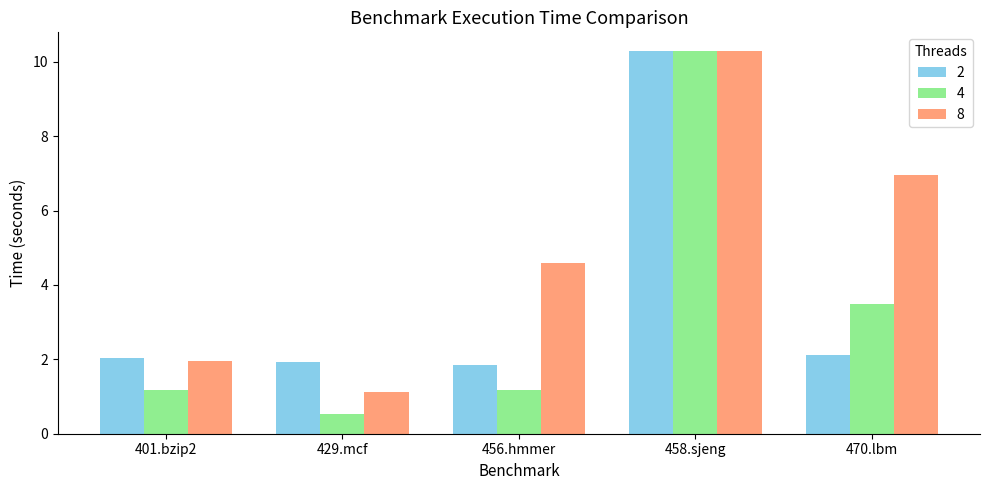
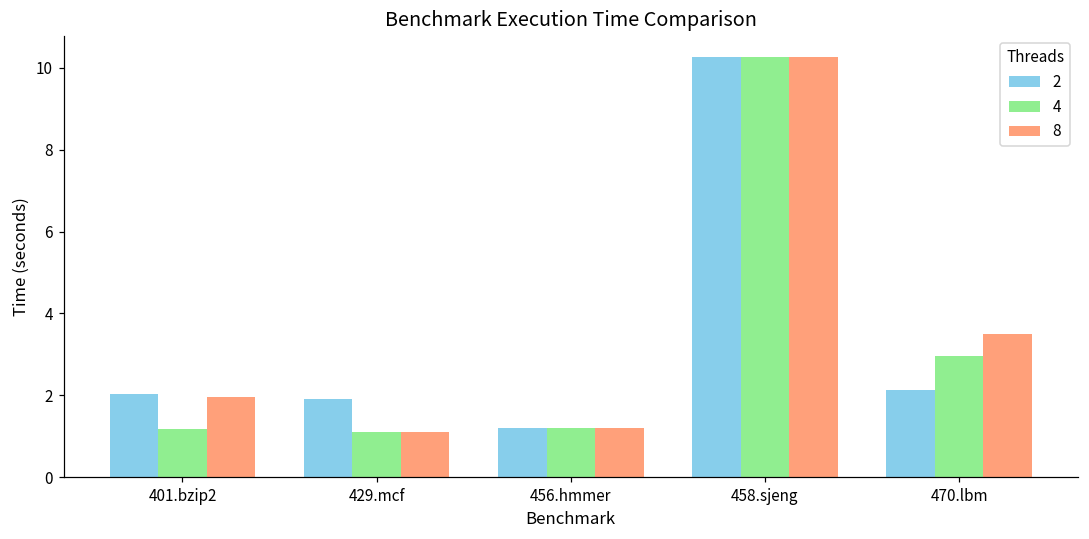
  {
    "2": {
      "401.bzip2": 2.0,
      "429.mcf": 1.9,
-     "456.hmmer": 1.9,
+     "456.hmmer": 1.2,
      "458.sjeng": 10.3,
      "470.lbm": 2.1
    },
    "4": {
      "401.bzip2": 1.2,
-     "429.mcf": 0.5,
+     "429.mcf": 1.1,
      "456.hmmer": 1.2,
      "458.sjeng": 10.3,
-     "470.lbm": 3.5
+     "470.lbm": 3.0
    },
    "8": {
      "401.bzip2": 2.0,
      "429.mcf": 1.1,
-     "456.hmmer": 4.6,
+     "456.hmmer": 1.2,
      "458.sjeng": 10.3,
-     "470.lbm": 7.0
+     "470.lbm": 3.5
    }
  }
